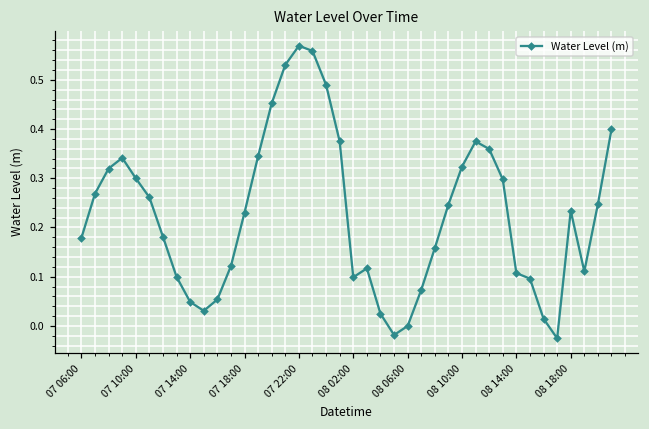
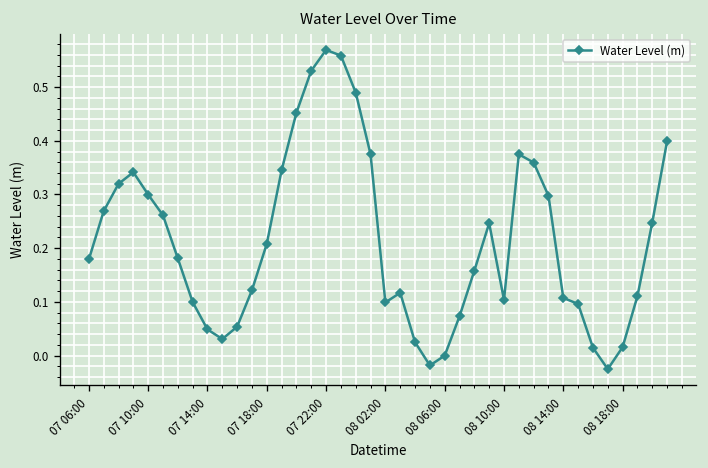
  {
    "07 06:00": 0.18,
    "07 10:00": 0.30,
    "07 14:00": 0.05,
-   "07 18:00": 0.23,
+   "07 18:00": 0.21,
    "07 22:00": 0.57,
    "08 02:00": 0.10,
    "08 06:00": 0.00,
-   "08 10:00": 0.32,
+   "08 10:00": 0.10,
    "08 14:00": 0.11,
-   "08 18:00": 0.23
+   "08 18:00": 0.02
  }
